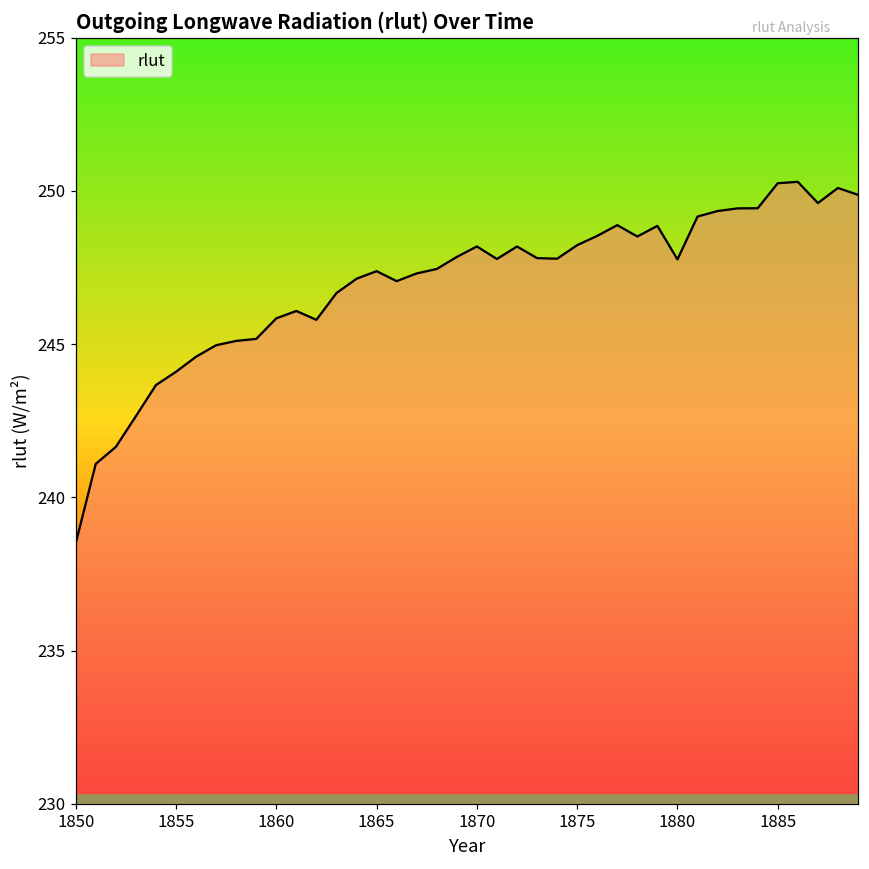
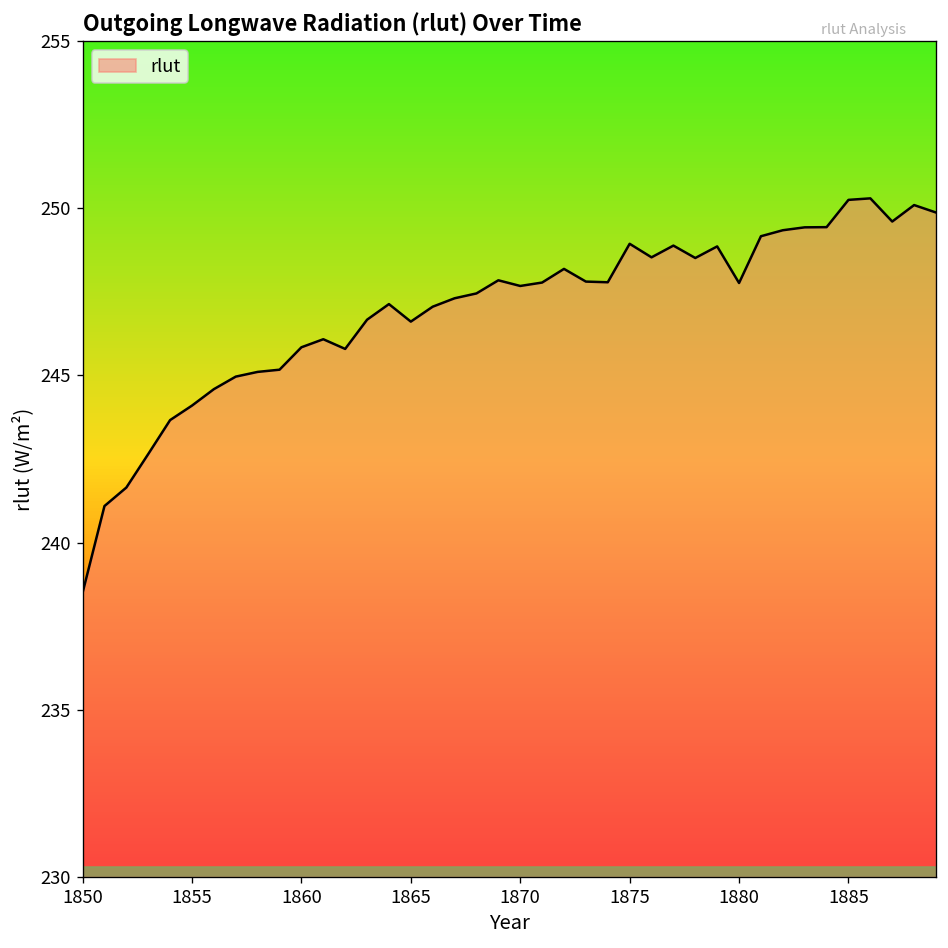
  {
    "1850": 238.5,
    "1855": 244.1,
    "1860": 245.8,
-   "1865": 247.4,
-   "1870": 248.2,
-   "1875": 248.2,
+   "1865": 246.6,
+   "1870": 247.7,
+   "1875": 248.9,
    "1880": 247.8,
    "1885": 250.3
  }
